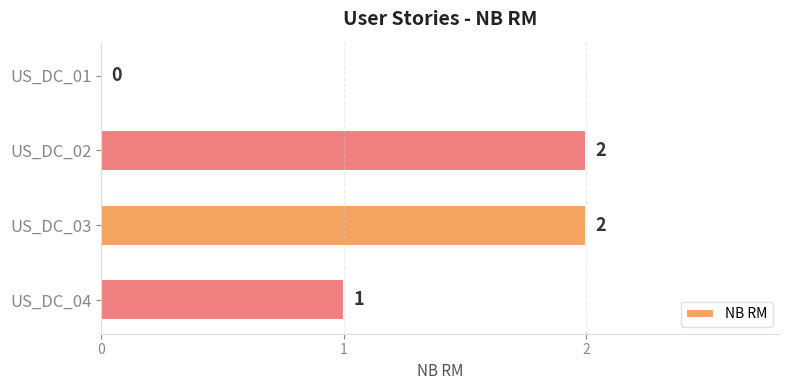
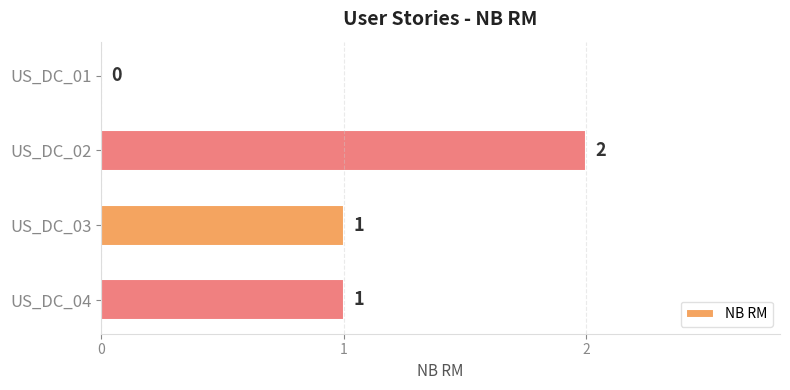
  {
    "US_DC_01": 0,
    "US_DC_02": 2,
-   "US_DC_03": 2,
+   "US_DC_03": 1,
    "US_DC_04": 1
  }
